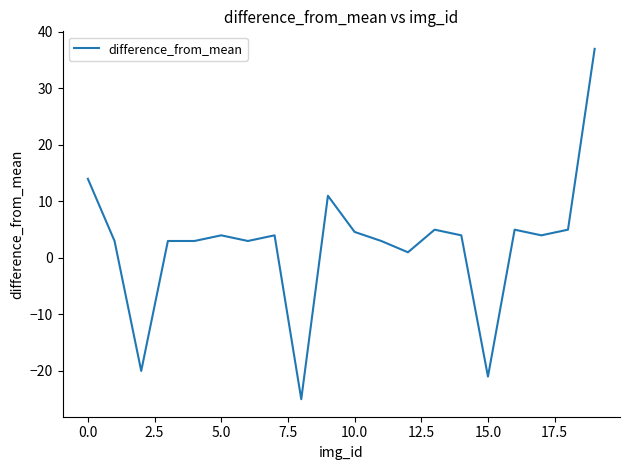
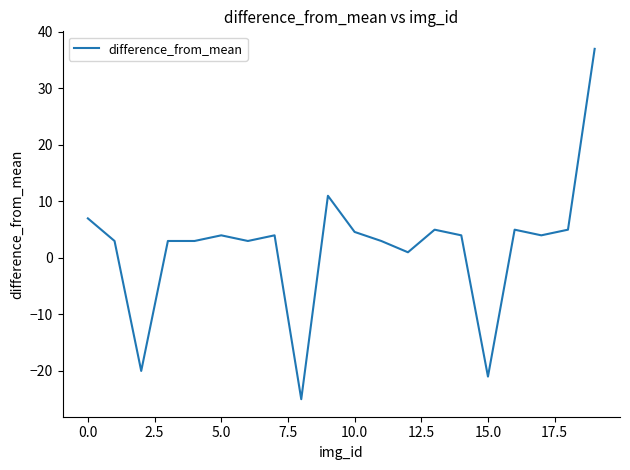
  {
-   "0.0": 14,
+   "0.0": 7,
    "5.0": 4,
    "10.0": 5,
    "15.0": -21
  }
